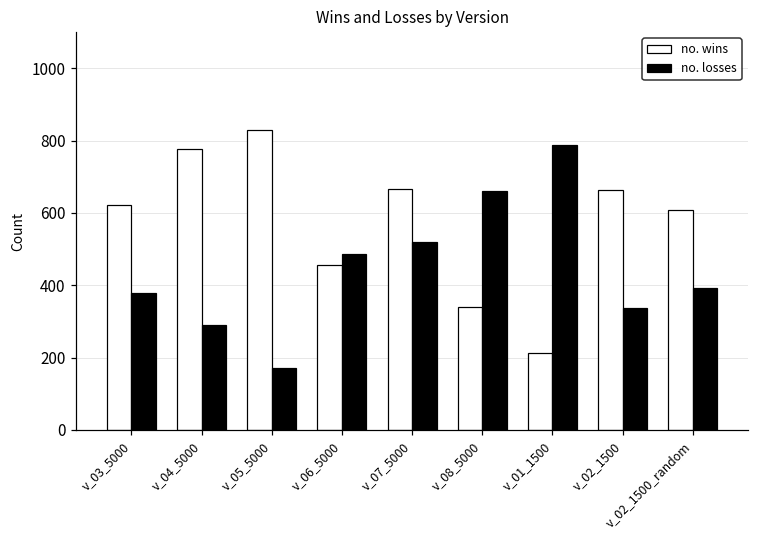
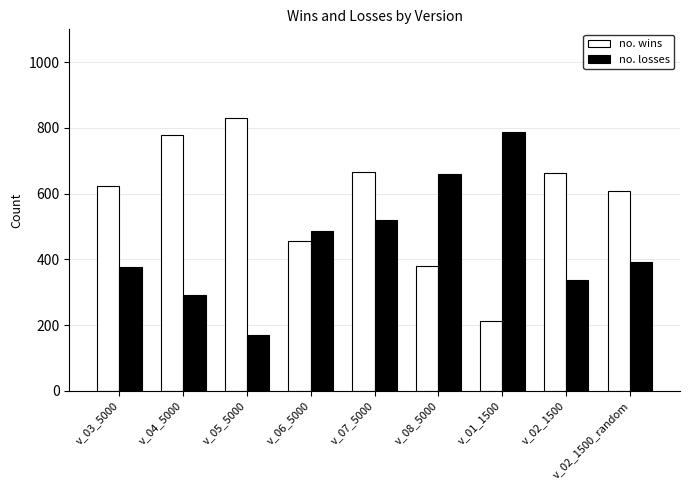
  {
    "no. wins": {
      "v_03_5000": 620,
      "v_04_5000": 780,
      "v_05_5000": 830,
      "v_06_5000": 460,
      "v_07_5000": 670,
-     "v_08_5000": 340,
+     "v_08_5000": 380,
      "v_01_1500": 210,
      "v_02_1500": 660,
      "v_02_1500_random": 610
    },
    "no. losses": {
      "v_03_5000": 380,
      "v_04_5000": 290,
      "v_05_5000": 170,
      "v_06_5000": 490,
      "v_07_5000": 520,
      "v_08_5000": 660,
      "v_01_1500": 790,
      "v_02_1500": 340,
      "v_02_1500_random": 390
    }
  }
